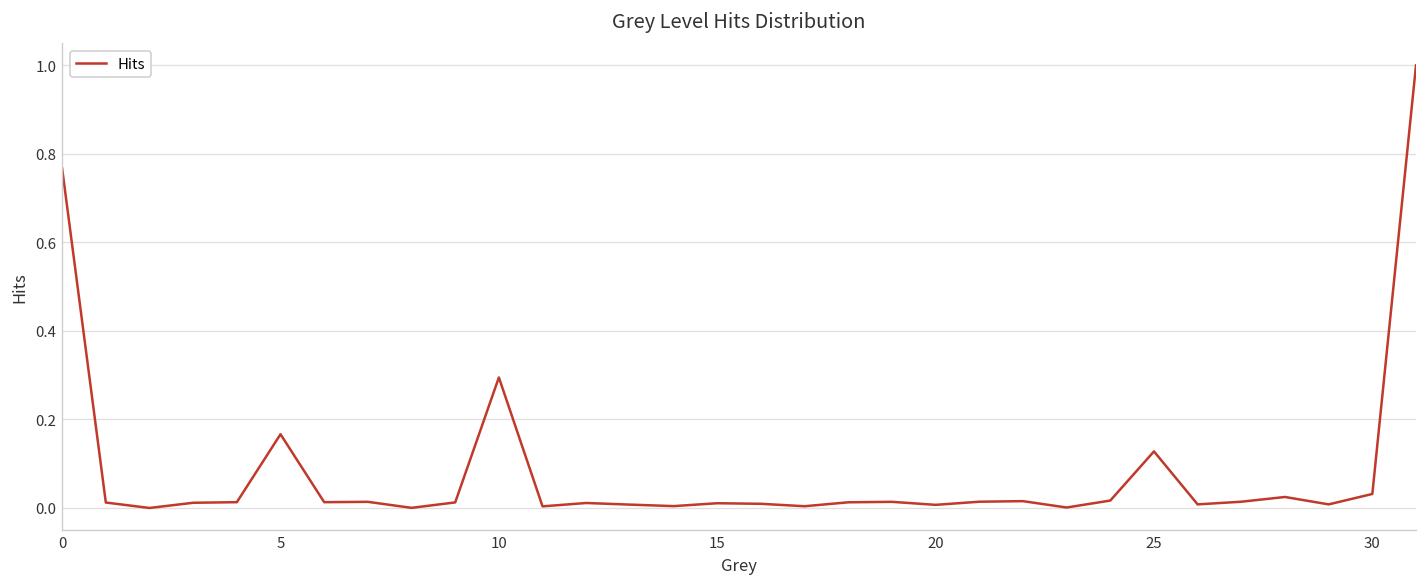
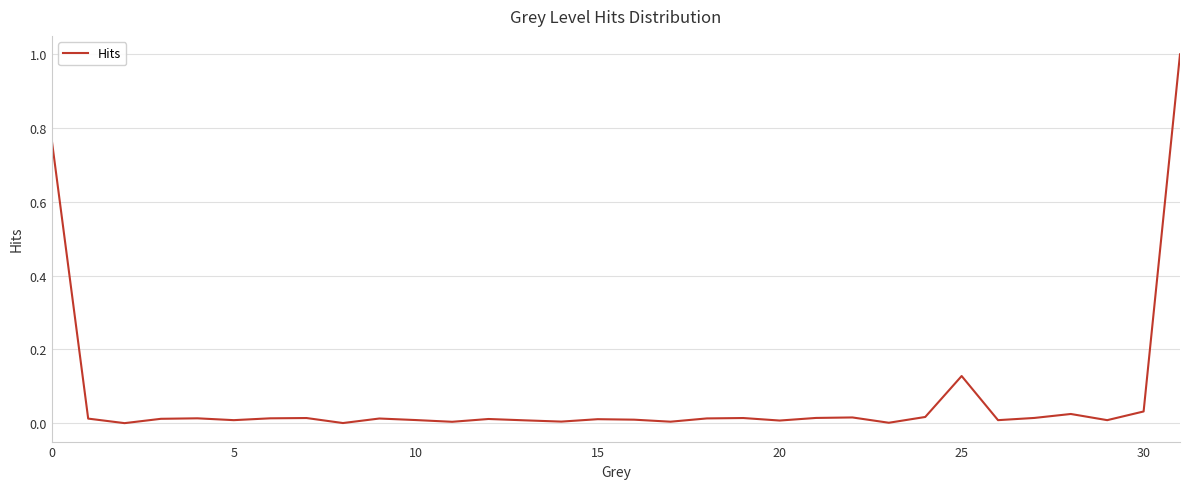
  {
    "0": 0.77,
-   "5": 0.17,
-   "10": 0.29,
+   "5": 0.01,
+   "10": 0.01,
    "15": 0.01,
    "20": 0.01,
    "25": 0.13,
    "30": 0.03
  }
